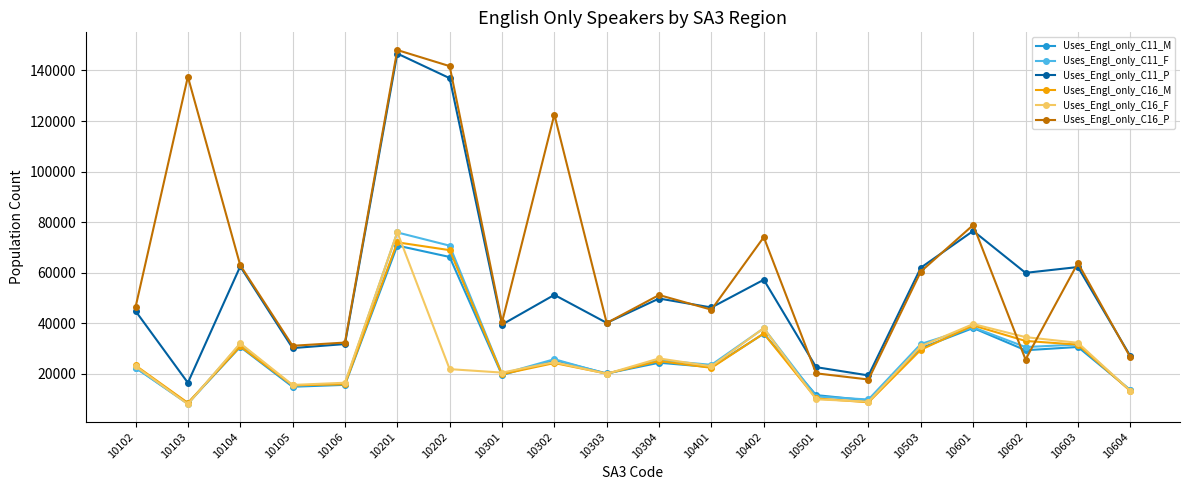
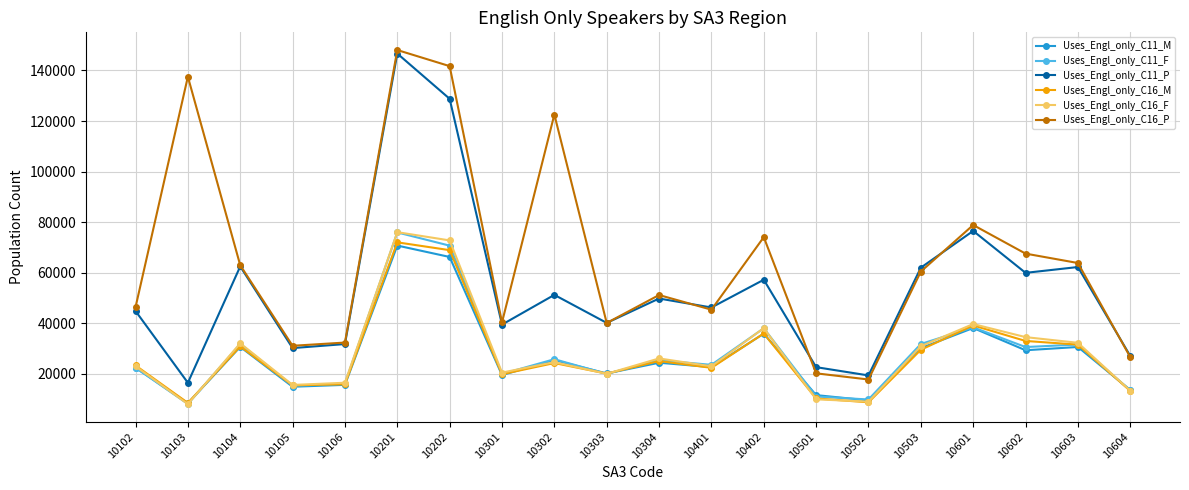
  {
    "Uses_Engl_only_C11_P": {
      "10102": 45000,
      "10103": 16000,
      "10201": 147000,
-     "10202": 137000,
+     "10202": 129000,
      "10302": 51000,
      "10304": 50000,
      "10402": 57000,
      "10501": 23000,
      "10502": 19000,
      "10503": 62000,
      "10601": 77000,
      "10602": 60000,
      "10603": 62000
    },
    "Uses_Engl_only_C16_M": {
      "10201": 72000,
      "10202": 69000,
      "10602": 33000
    },
    "Uses_Engl_only_C16_F": {
-     "10202": 22000,
+     "10202": 73000,
      "10602": 35000
    },
    "Uses_Engl_only_C16_P": {
      "10102": 46000,
      "10103": 138000,
      "10201": 148000,
      "10202": 142000,
      "10302": 123000,
      "10304": 51000,
      "10402": 74000,
      "10501": 20000,
      "10502": 18000,
      "10503": 60000,
      "10601": 79000,
-     "10602": 26000,
+     "10602": 68000,
      "10603": 64000
    }
  }
